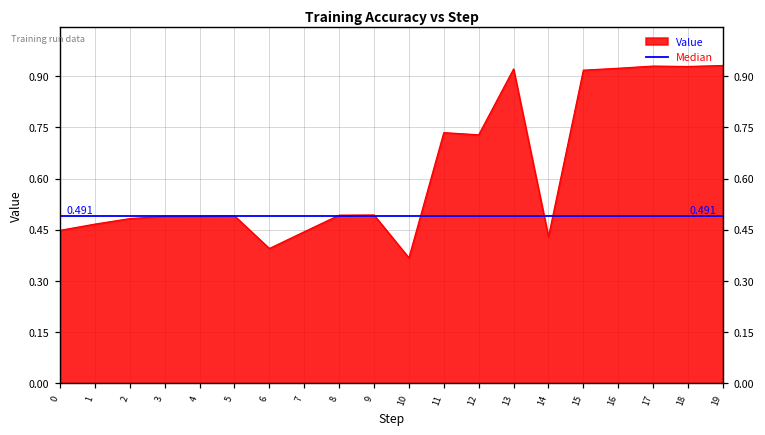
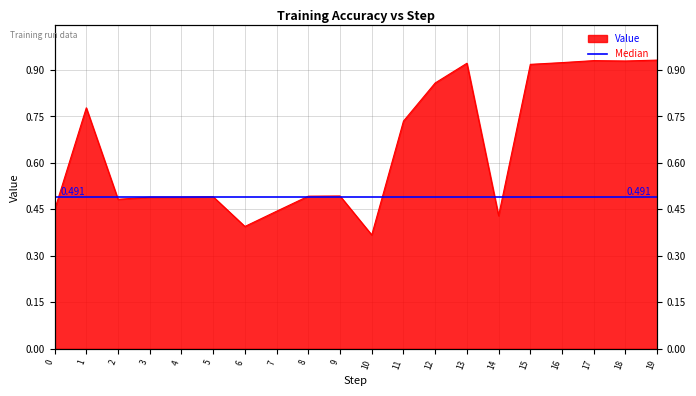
  {
    "0": 0.45,
-   "1": 0.47,
+   "1": 0.78,
    "2": 0.48,
    "3": 0.49,
    "4": 0.49,
    "5": 0.49,
    "6": 0.39,
    "7": 0.44,
    "8": 0.49,
    "9": 0.49,
    "10": 0.37,
    "11": 0.73,
-   "12": 0.73,
+   "12": 0.86,
    "13": 0.92,
    "14": 0.43,
    "15": 0.92,
    "16": 0.92,
    "17": 0.93,
    "18": 0.93,
    "19": 0.93
  }
